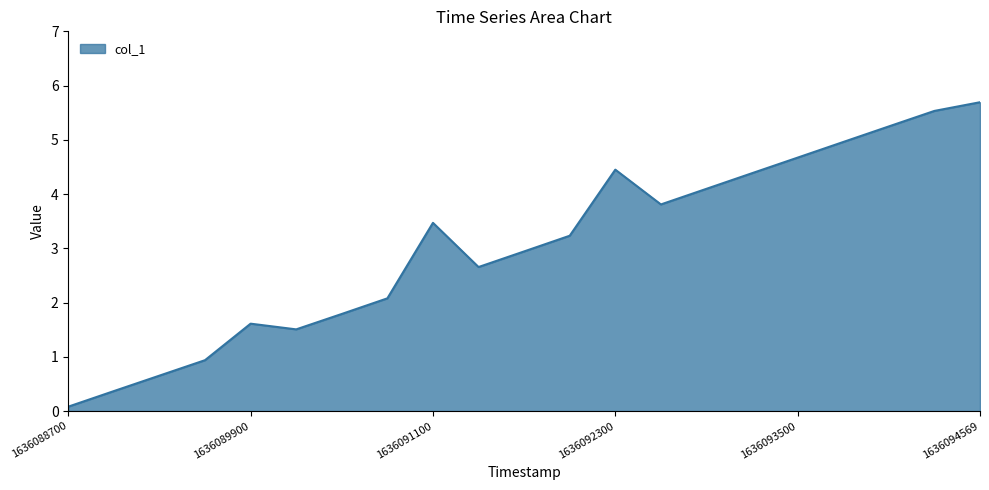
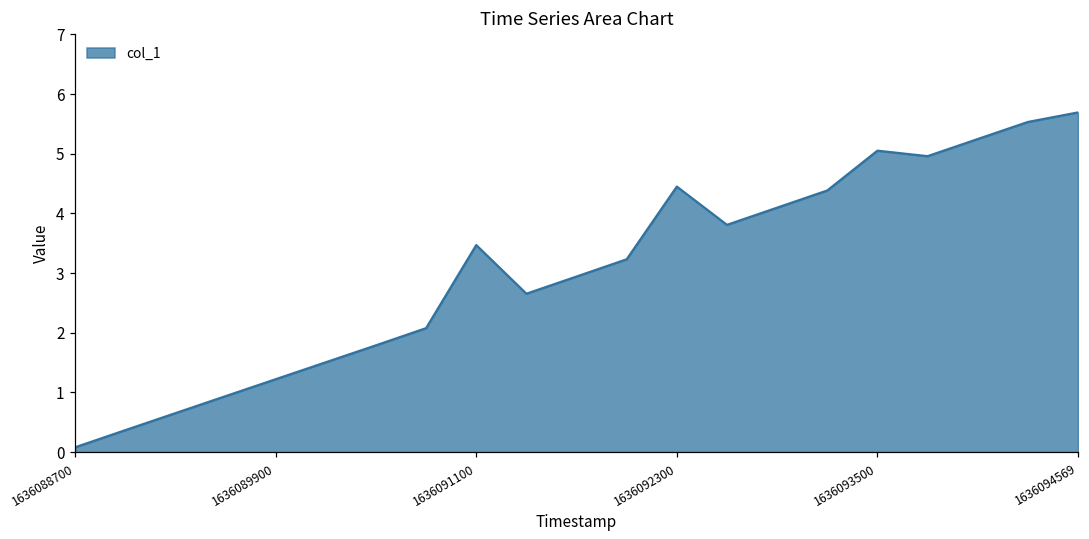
  {
    "1636088700": 0.1,
-   "1636089900": 1.6,
+   "1636089900": 1.2,
    "1636091100": 3.5,
    "1636092300": 4.5,
-   "1636093500": 4.7,
+   "1636093500": 5.1,
    "1636094569": 5.7
  }
